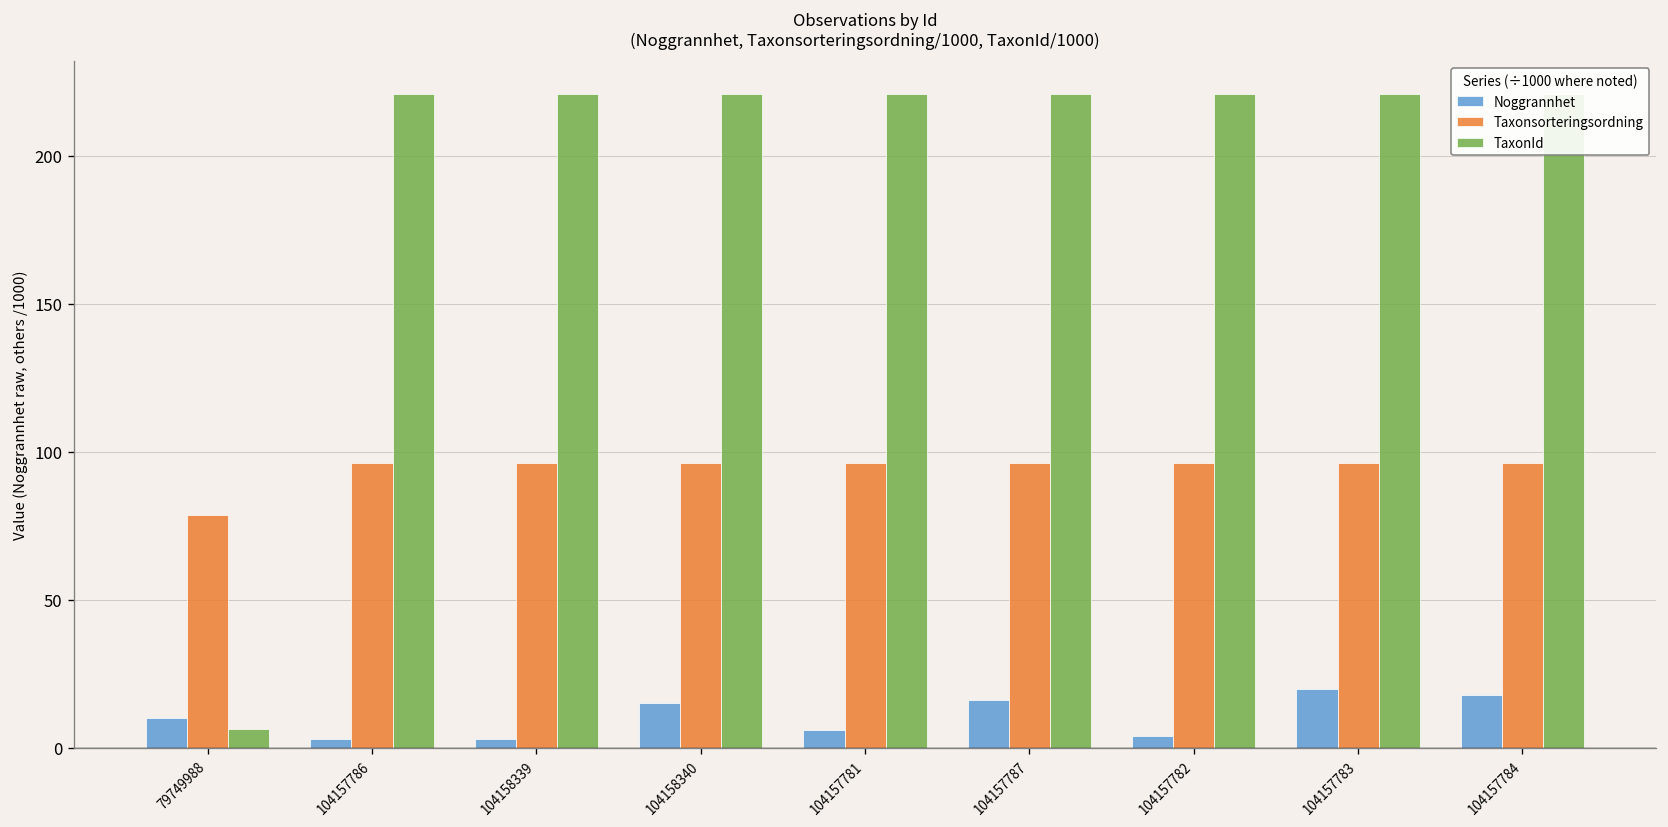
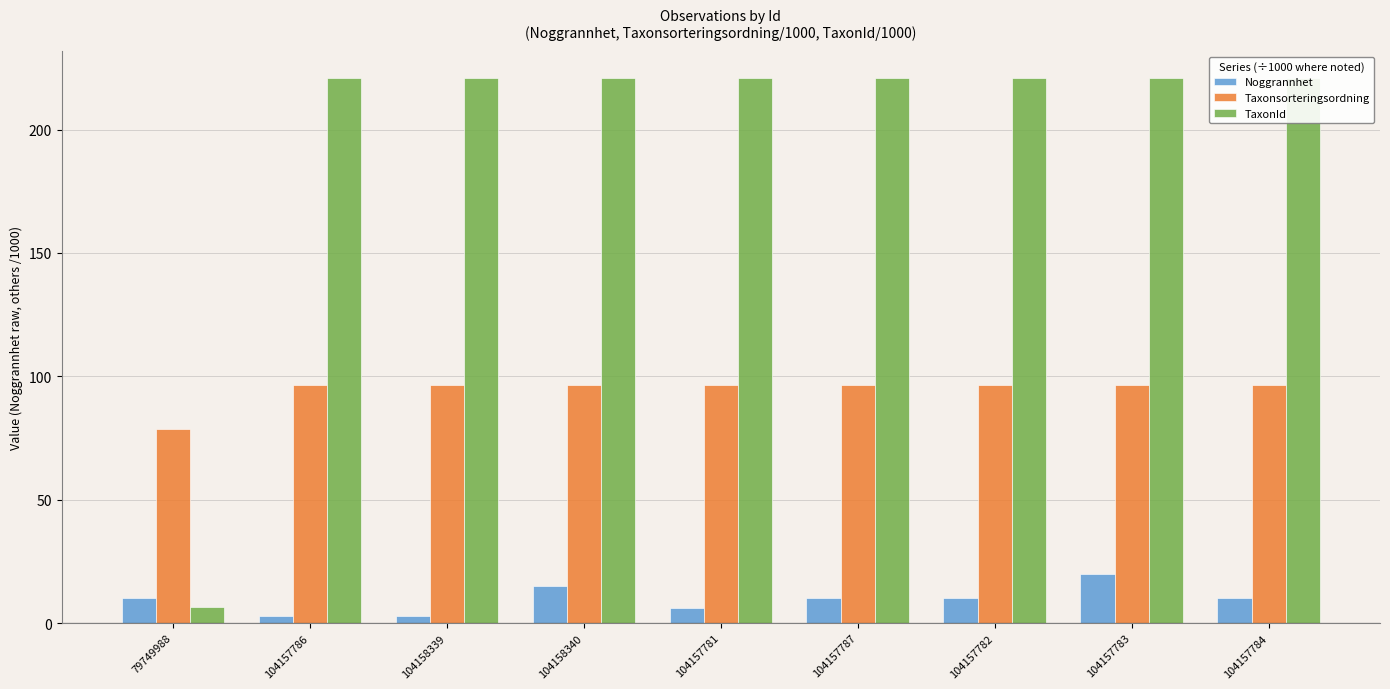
  {
    "Noggrannhet": {
      "79749988": 10,
      "104157786": 3,
      "104158339": 3,
      "104158340": 15,
      "104157781": 6,
-     "104157787": 16,
-     "104157782": 4,
+     "104157787": 10,
+     "104157782": 10,
      "104157783": 20,
-     "104157784": 18
+     "104157784": 10
    },
    "Taxonsorteringsordning": {
      "79749988": 79,
      "104157786": 96,
      "104158339": 96,
      "104158340": 96,
      "104157781": 96,
      "104157787": 96,
      "104157782": 96,
      "104157783": 96,
      "104157784": 96
    },
    "TaxonId": {
      "79749988": 6,
      "104157786": 221,
      "104158339": 221,
      "104158340": 221,
      "104157781": 221,
      "104157787": 221,
      "104157782": 221,
      "104157783": 221
    }
  }
